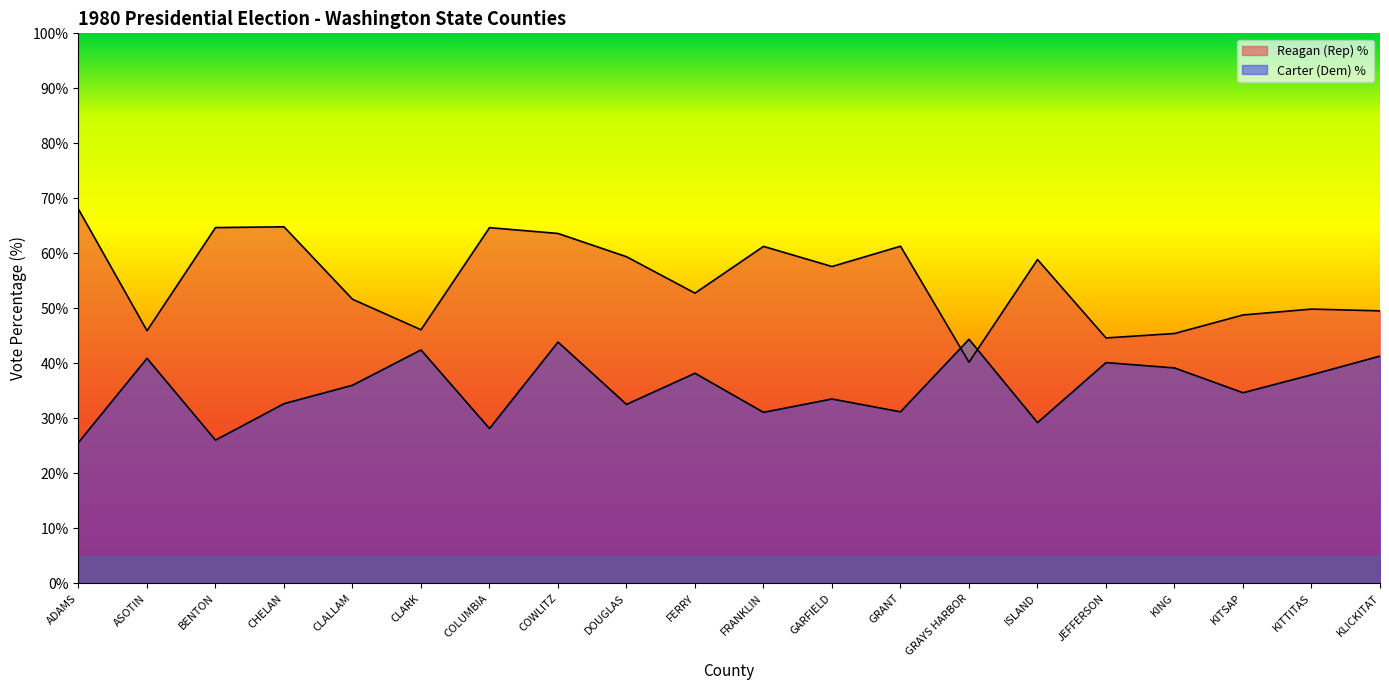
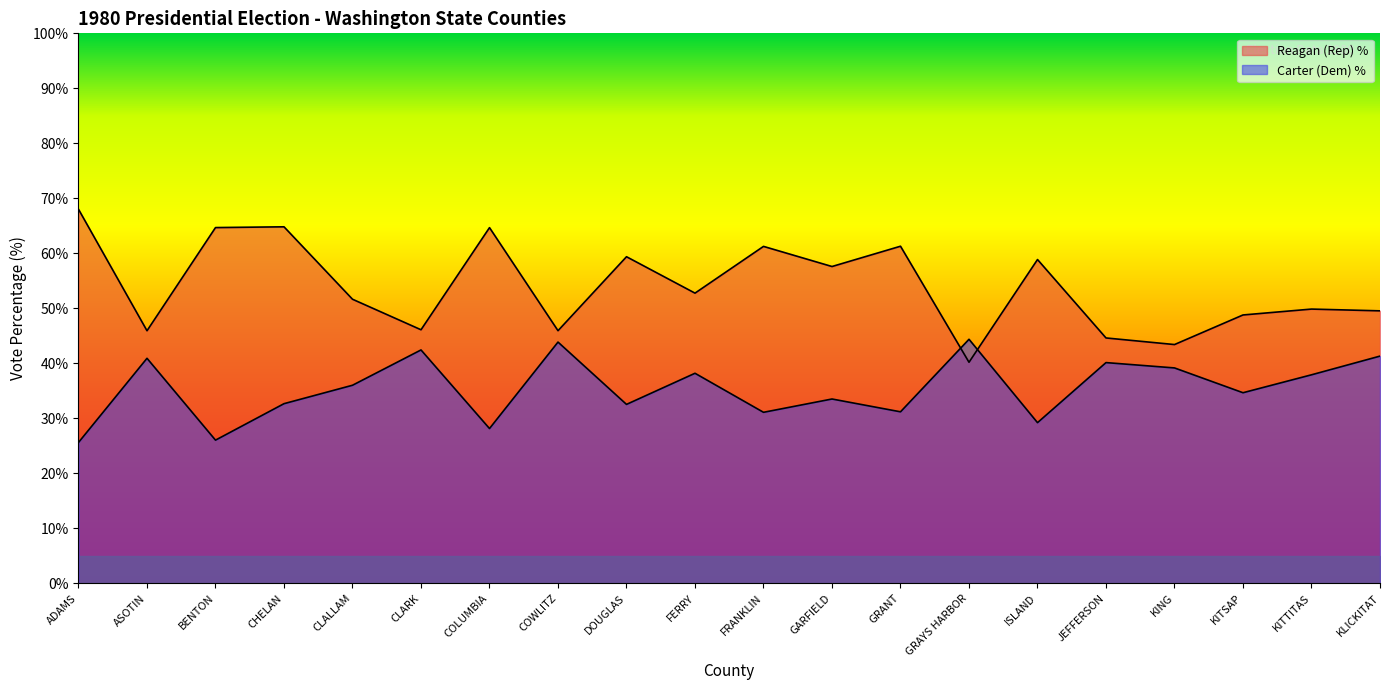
  {
    "Reagan (Rep) %": {
      "ADAMS": "68%",
      "ASOTIN": "46%",
      "BENTON": "65%",
      "CHELAN": "65%",
      "CLALLAM": "52%",
      "CLARK": "46%",
      "COLUMBIA": "65%",
-     "COWLITZ": "64%",
+     "COWLITZ": "46%",
      "DOUGLAS": "59%",
      "FERRY": "53%",
      "FRANKLIN": "61%",
      "GARFIELD": "58%",
      "GRANT": "61%",
      "GRAYS HARBOR": "40%",
      "ISLAND": "59%",
      "JEFFERSON": "45%",
-     "KING": "45%",
+     "KING": "43%",
      "KITSAP": "49%",
      "KITTITAS": "50%",
      "KLICKITAT": "50%"
    },
    "Carter (Dem) %": {
      "ADAMS": "26%",
      "ASOTIN": "41%",
      "BENTON": "26%",
      "CHELAN": "33%",
      "CLALLAM": "36%",
      "CLARK": "42%",
      "COLUMBIA": "28%",
      "COWLITZ": "44%",
      "DOUGLAS": "33%",
      "FERRY": "38%",
      "FRANKLIN": "31%",
      "GARFIELD": "34%",
      "GRANT": "31%",
      "GRAYS HARBOR": "44%",
      "ISLAND": "29%",
      "JEFFERSON": "40%",
      "KING": "39%",
      "KITSAP": "35%",
      "KITTITAS": "38%",
      "KLICKITAT": "41%"
    }
  }
